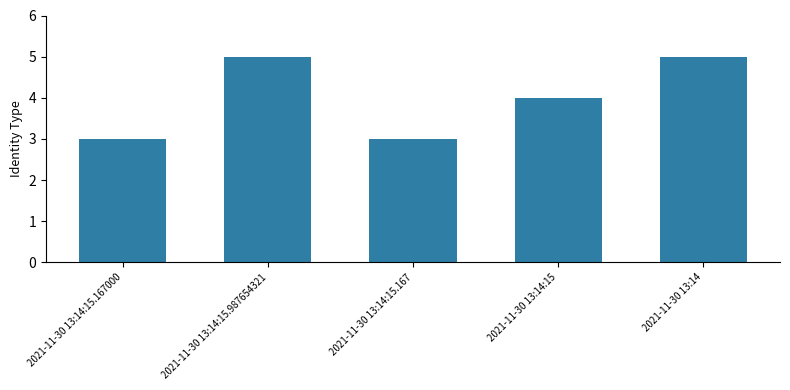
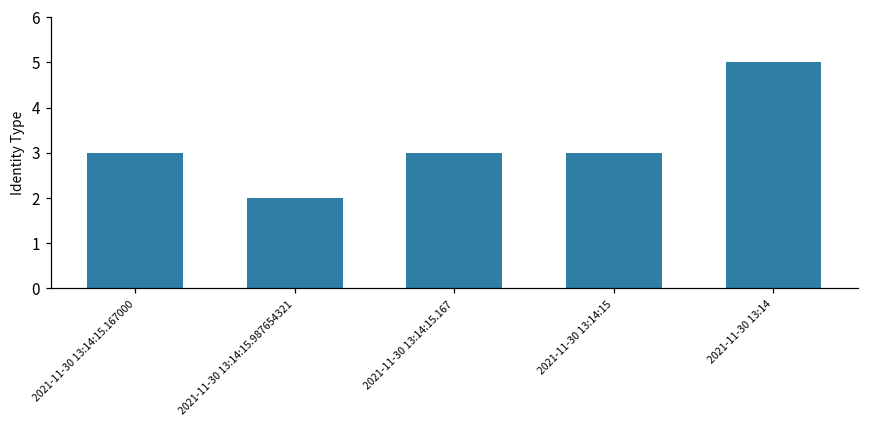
  {
    "2021-11-30 13:14:15.167000": 3,
-   "2021-11-30 13:14:15.987654321": 5,
+   "2021-11-30 13:14:15.987654321": 2,
    "2021-11-30 13:14:15.167": 3,
-   "2021-11-30 13:14:15": 4,
+   "2021-11-30 13:14:15": 3,
    "2021-11-30 13:14": 5
  }
